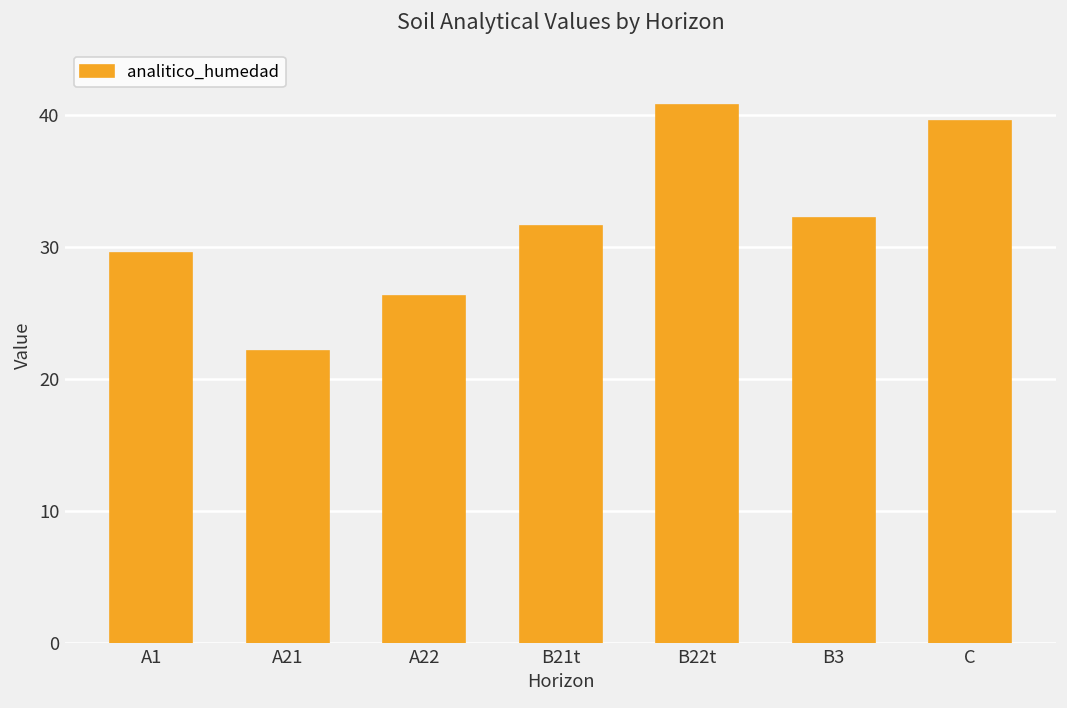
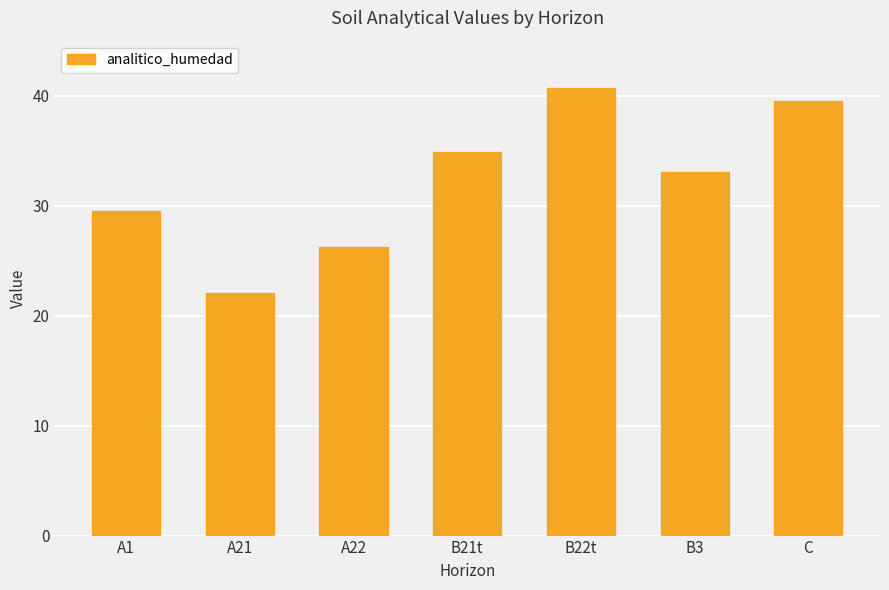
  {
    "A1": 29.5,
    "A21": 22.1,
    "A22": 26.3,
-   "B21t": 31.6,
+   "B21t": 34.9,
    "B22t": 40.7,
-   "B3": 32.2,
+   "B3": 33.1,
    "C": 39.5
  }
